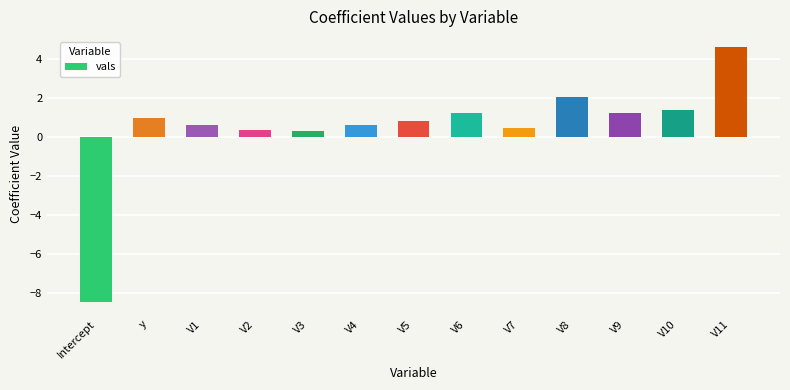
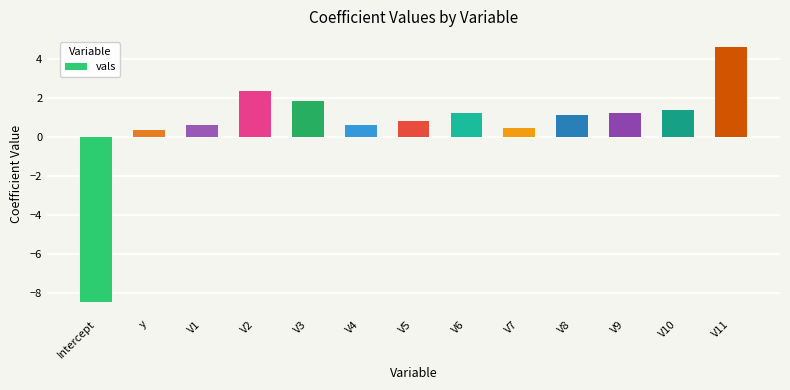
  {
    "Intercept": -8.5,
-   "y": 1.0,
+   "y": 0.4,
    "V1": 0.6,
-   "V2": 0.4,
-   "V3": 0.3,
+   "V2": 2.4,
+   "V3": 1.9,
    "V4": 0.6,
    "V5": 0.8,
    "V6": 1.2,
    "V7": 0.5,
-   "V8": 2.1,
+   "V8": 1.1,
    "V9": 1.2,
    "V10": 1.4,
    "V11": 4.6
  }
